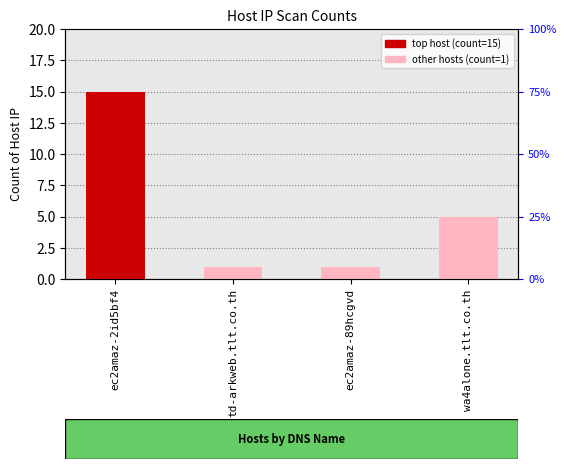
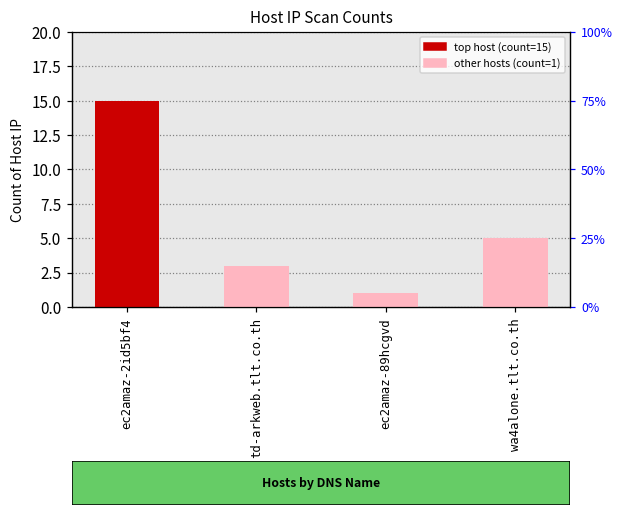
  {
    "ec2amaz-2id5bf4": 15,
-   "td-arkweb.tlt.co.th": 1,
+   "td-arkweb.tlt.co.th": 3,
    "ec2amaz-89hcgvd": 1,
    "wa4alone.tlt.co.th": 5
  }
